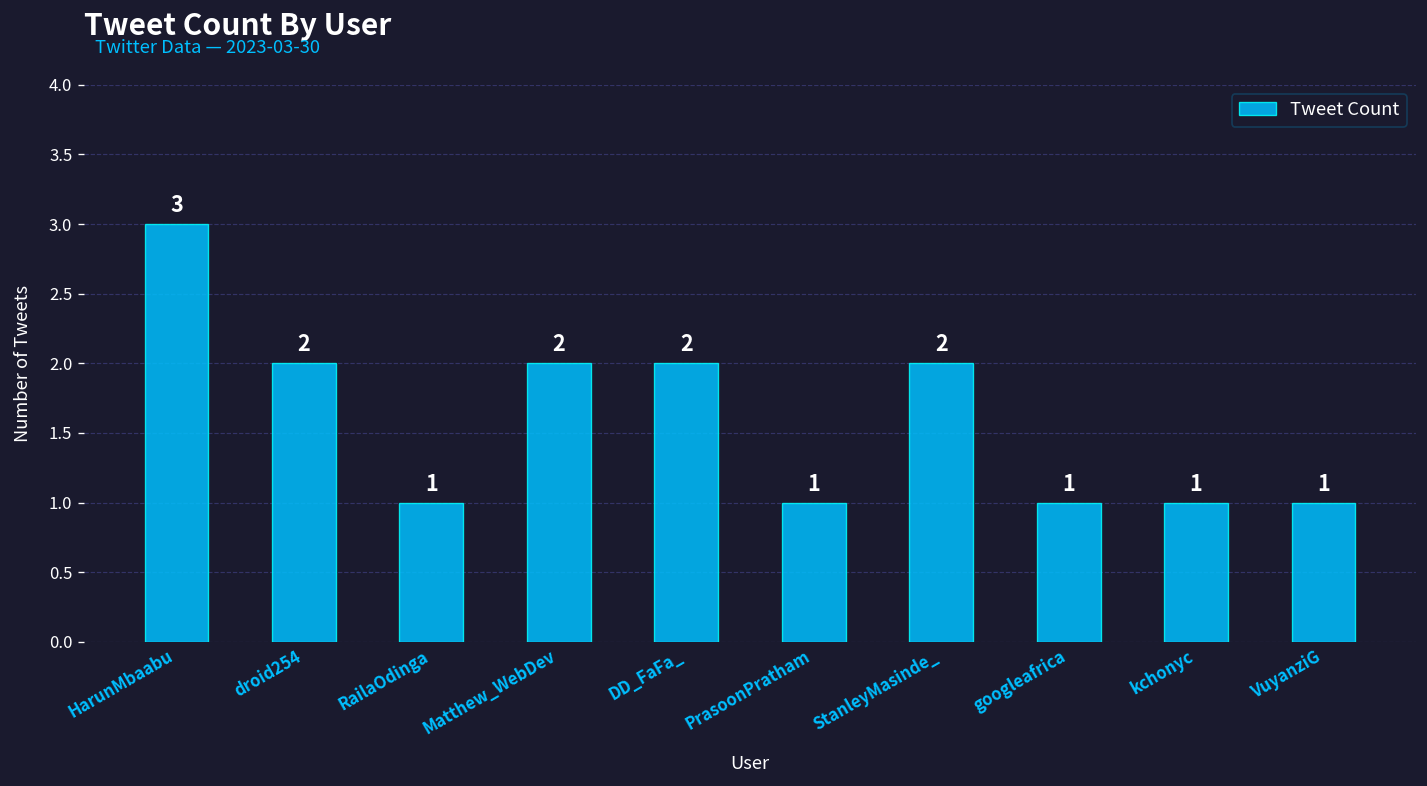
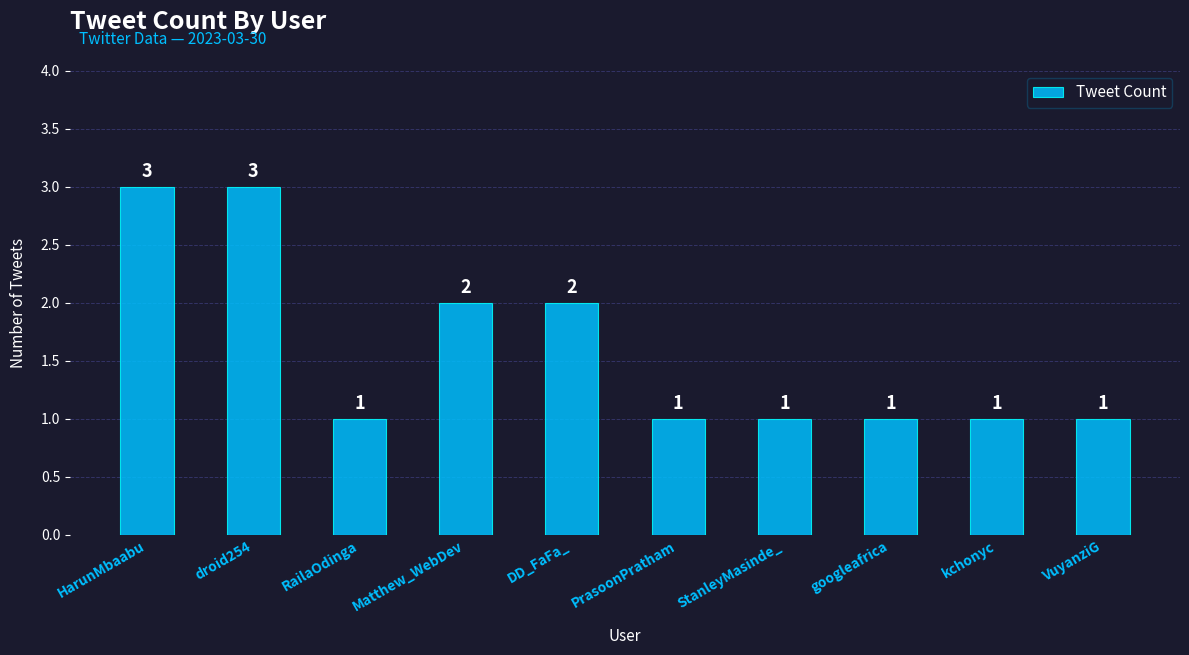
  {
    "HarunMbaabu": 3,
-   "droid254": 2,
+   "droid254": 3,
    "RailaOdinga": 1,
    "Matthew_WebDev": 2,
    "DD_FaFa_": 2,
    "PrasoonPratham": 1,
-   "StanleyMasinde_": 2,
+   "StanleyMasinde_": 1,
    "googleafrica": 1,
    "kchonyc": 1,
    "VuyanziG": 1
  }
